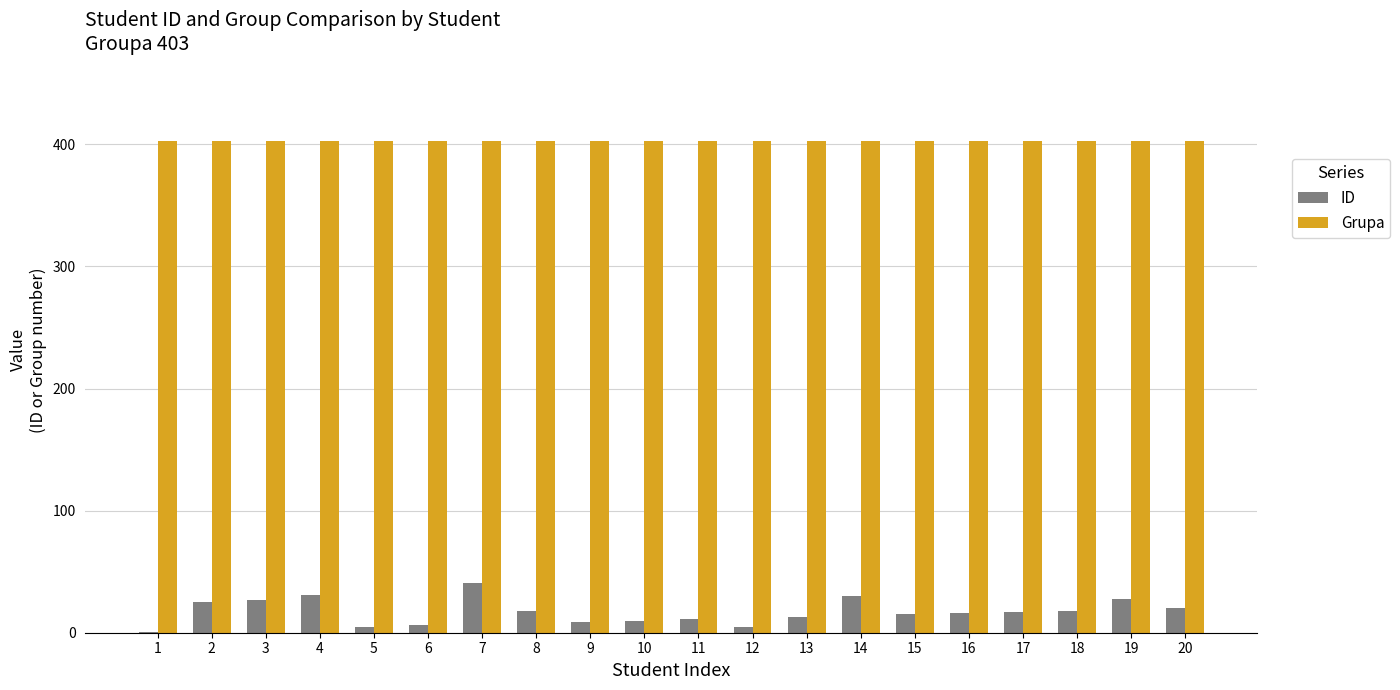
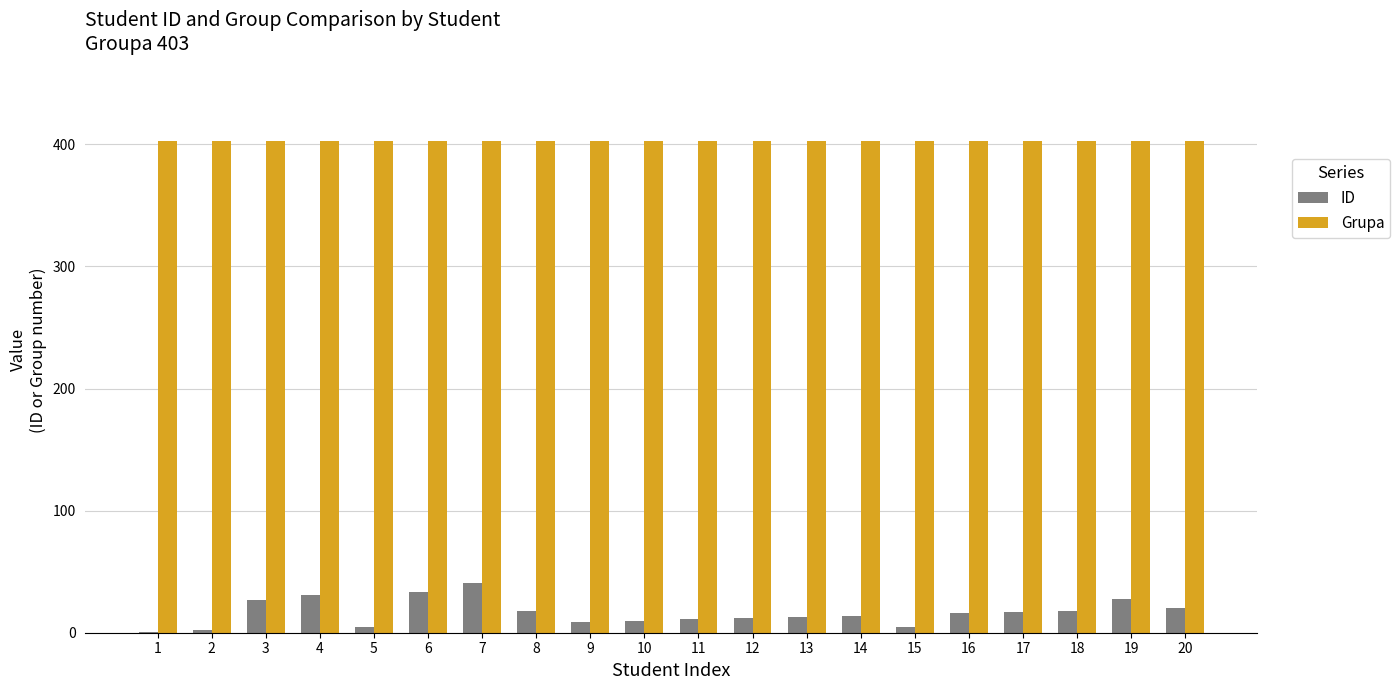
  {
    "ID": {
-     "2": 25,
+     "2": 2,
      "3": 27,
      "4": 31,
      "5": 5,
-     "6": 6,
+     "6": 33,
      "7": 41,
      "8": 18,
      "9": 9,
      "10": 10,
      "11": 11,
-     "12": 5,
+     "12": 12,
      "13": 13,
-     "14": 30,
-     "15": 15,
+     "14": 14,
+     "15": 5,
      "16": 16,
      "17": 17,
      "18": 18,
      "19": 28,
      "20": 20
    },
    "Grupa": {
      "1": 403,
      "2": 403,
      "3": 403,
      "4": 403,
      "5": 403,
      "6": 403,
      "7": 403,
      "8": 403,
      "9": 403,
      "10": 403,
      "11": 403,
      "12": 403,
      "13": 403,
      "14": 403,
      "15": 403,
      "16": 403,
      "17": 403,
      "18": 403,
      "19": 403,
      "20": 403
    }
  }
